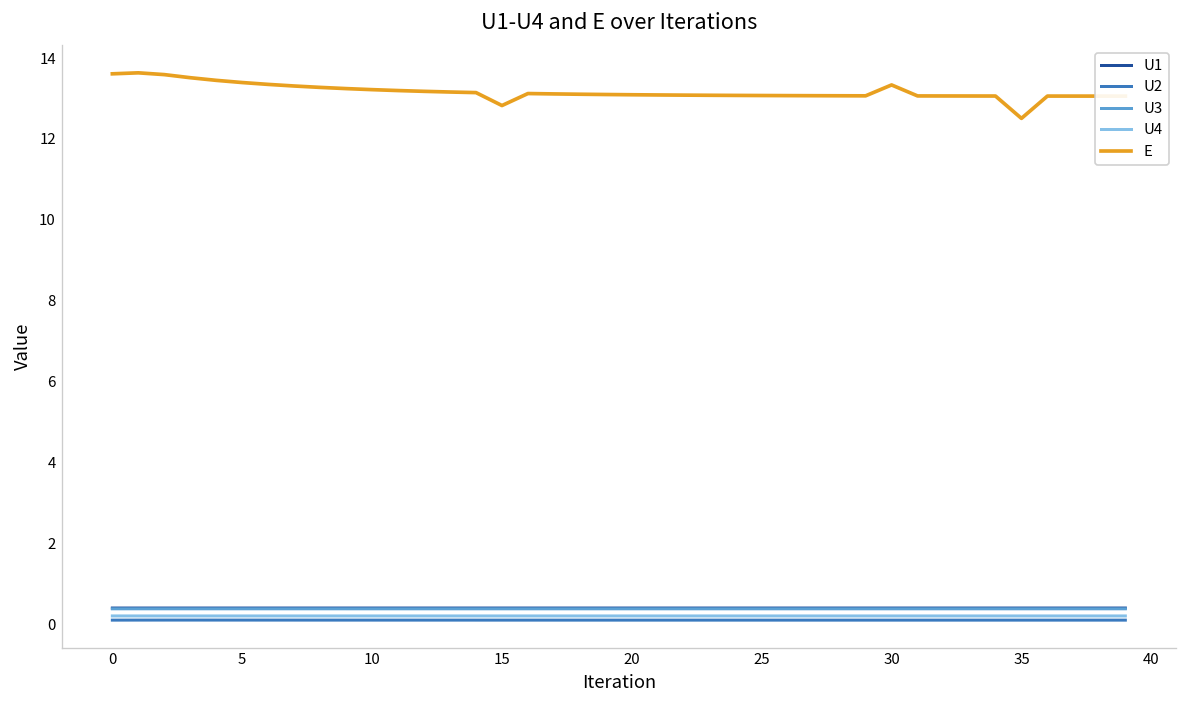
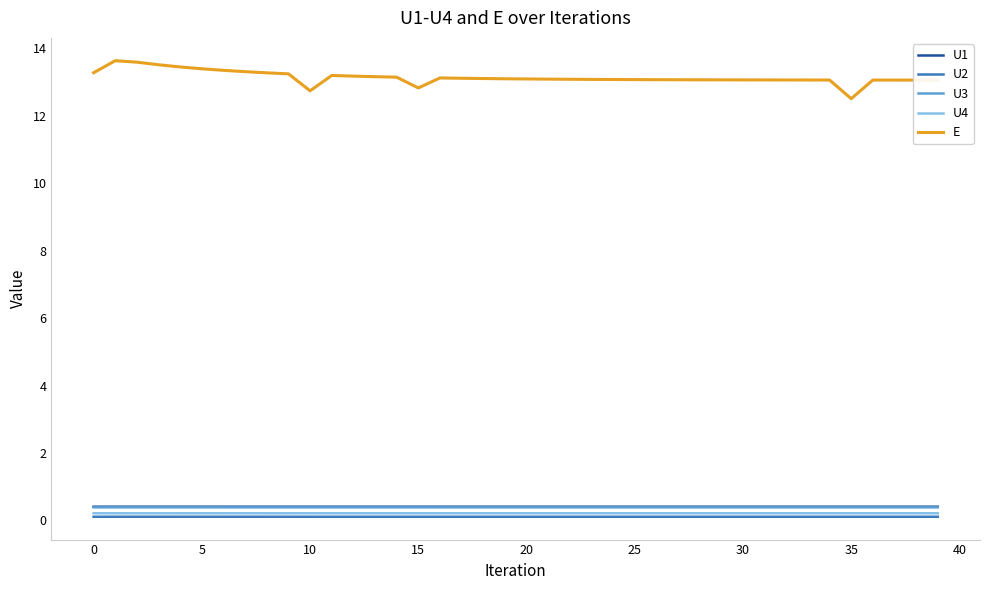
  {
    "E": {
-     "0": 13.6,
+     "0": 13.3,
      "5": 13.4,
-     "10": 13.2,
+     "10": 12.7,
      "15": 12.8,
      "20": 13.1,
      "25": 13.1,
-     "30": 13.3,
+     "30": 13.1,
      "35": 12.5
    }
  }
